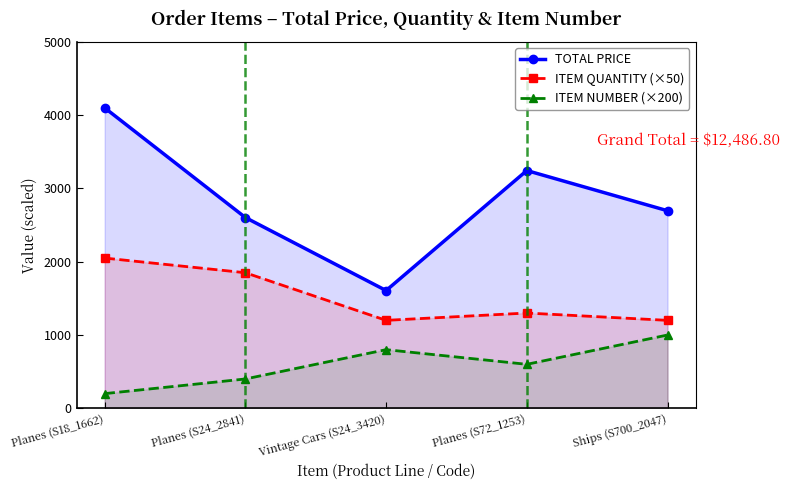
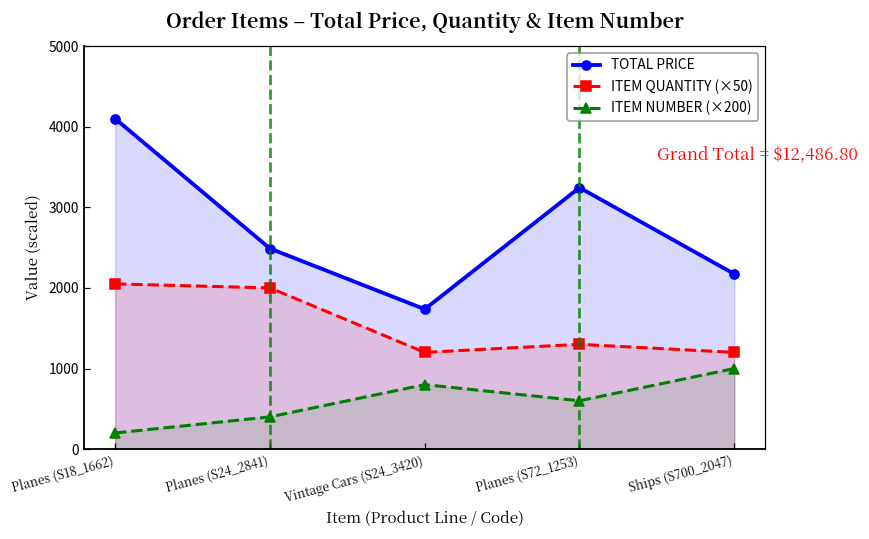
  {
    "TOTAL PRICE": {
      "Planes (S18_1662)": 4100,
-     "Planes (S24_2841)": 2600,
-     "Vintage Cars (S24_3420)": 1600,
+     "Planes (S24_2841)": 2500,
+     "Vintage Cars (S24_3420)": 1700,
      "Planes (S72_1253)": 3200,
-     "Ships (S700_2047)": 2700
+     "Ships (S700_2047)": 2200
    },
    "ITEM QUANTITY (×50)": {
      "Planes (S18_1662)": 2100,
-     "Planes (S24_2841)": 1900,
+     "Planes (S24_2841)": 2000,
      "Vintage Cars (S24_3420)": 1200,
      "Planes (S72_1253)": 1300,
      "Ships (S700_2047)": 1200
    },
    "ITEM NUMBER (×200)": {
      "Planes (S18_1662)": 200,
      "Planes (S24_2841)": 400,
      "Vintage Cars (S24_3420)": 800,
      "Planes (S72_1253)": 600,
      "Ships (S700_2047)": 1000
    }
  }
